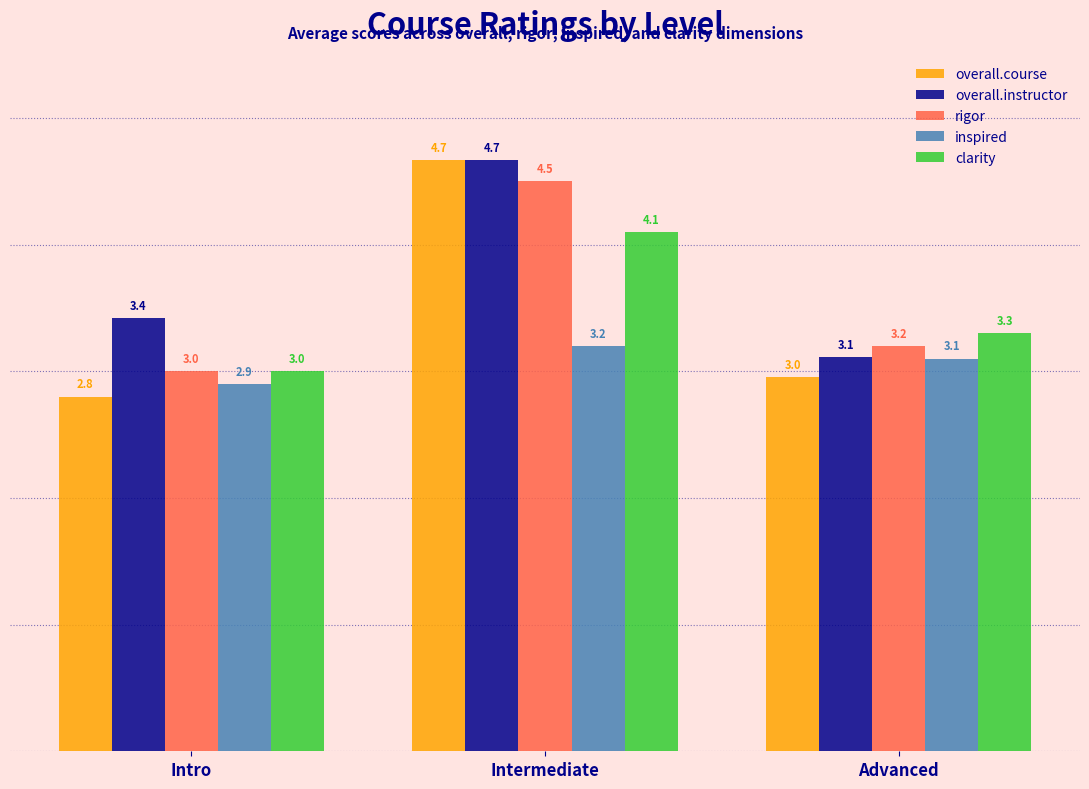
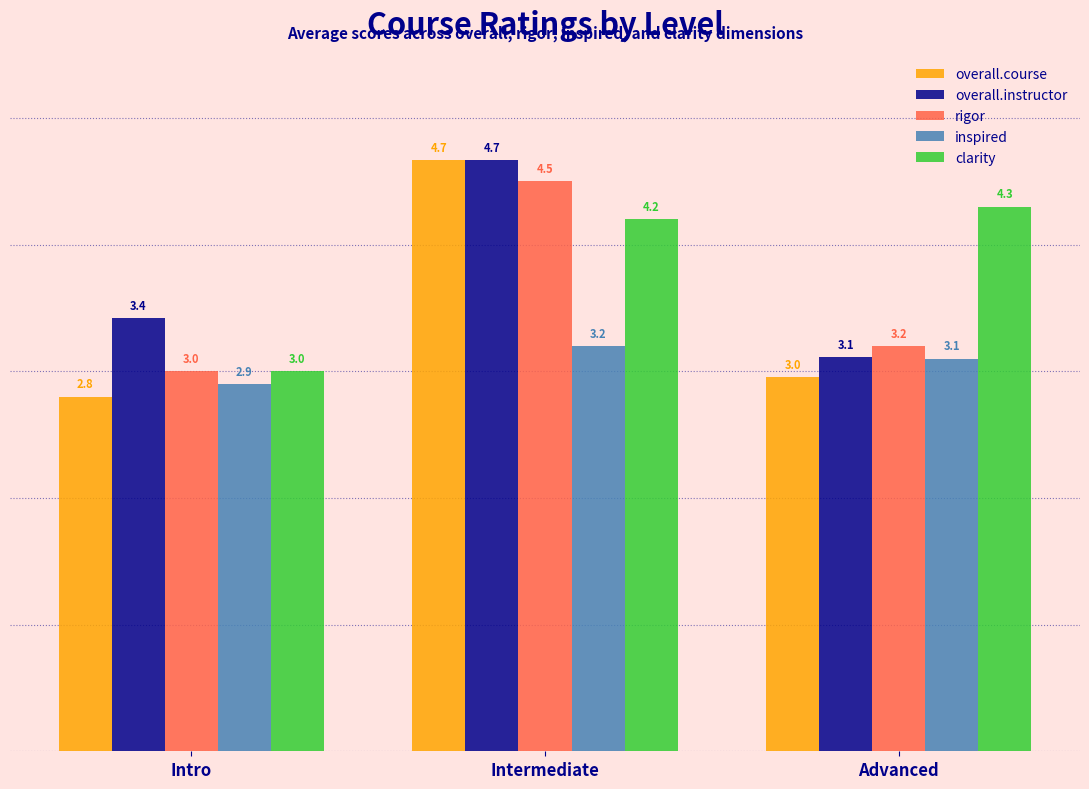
  {
    "overall.course": {
      "Intro": 2.8,
      "Intermediate": 4.7,
      "Advanced": 3.0
    },
    "overall.instructor": {
      "Intro": 3.4,
      "Intermediate": 4.7,
      "Advanced": 3.1
    },
    "rigor": {
      "Intro": 3.0,
      "Intermediate": 4.5,
      "Advanced": 3.2
    },
    "inspired": {
      "Intro": 2.9,
      "Intermediate": 3.2,
      "Advanced": 3.1
    },
    "clarity": {
      "Intro": 3.0,
-     "Intermediate": 4.1,
-     "Advanced": 3.3
+     "Intermediate": 4.2,
+     "Advanced": 4.3
    }
  }
